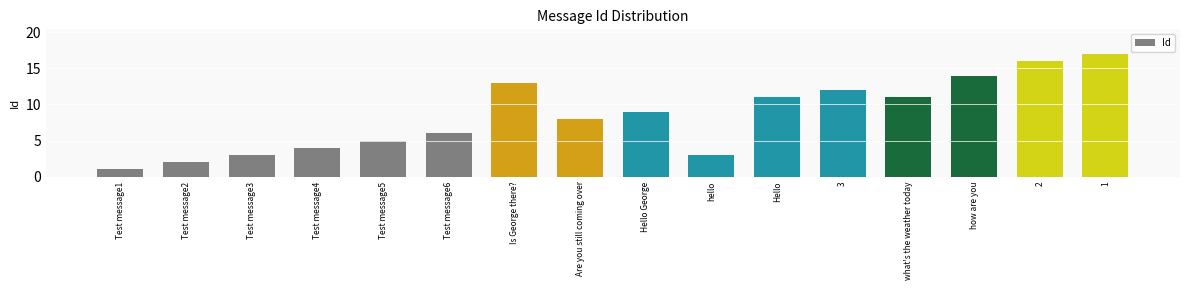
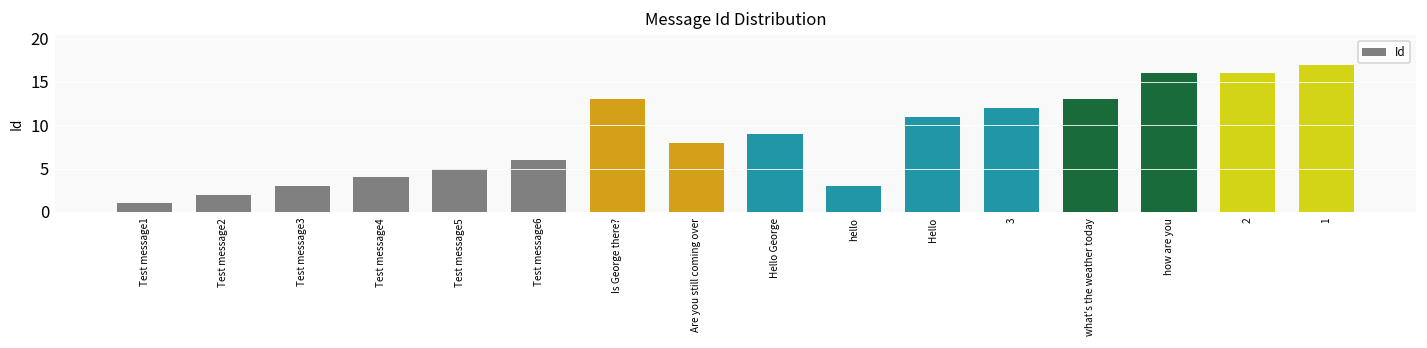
  {
    "Test message1": 1,
    "Test message2": 2,
    "Test message3": 3,
    "Test message4": 4,
    "Test message5": 5,
    "Test message6": 6,
    "Is George there?": 13,
    "Are you still coming over": 8,
    "Hello George": 9,
    "hello": 3,
    "Hello": 11,
    "3": 12,
-   "what's the weather today": 11,
-   "how are you": 14,
+   "what's the weather today": 13,
+   "how are you": 16,
    "2": 16,
    "1": 17
  }
